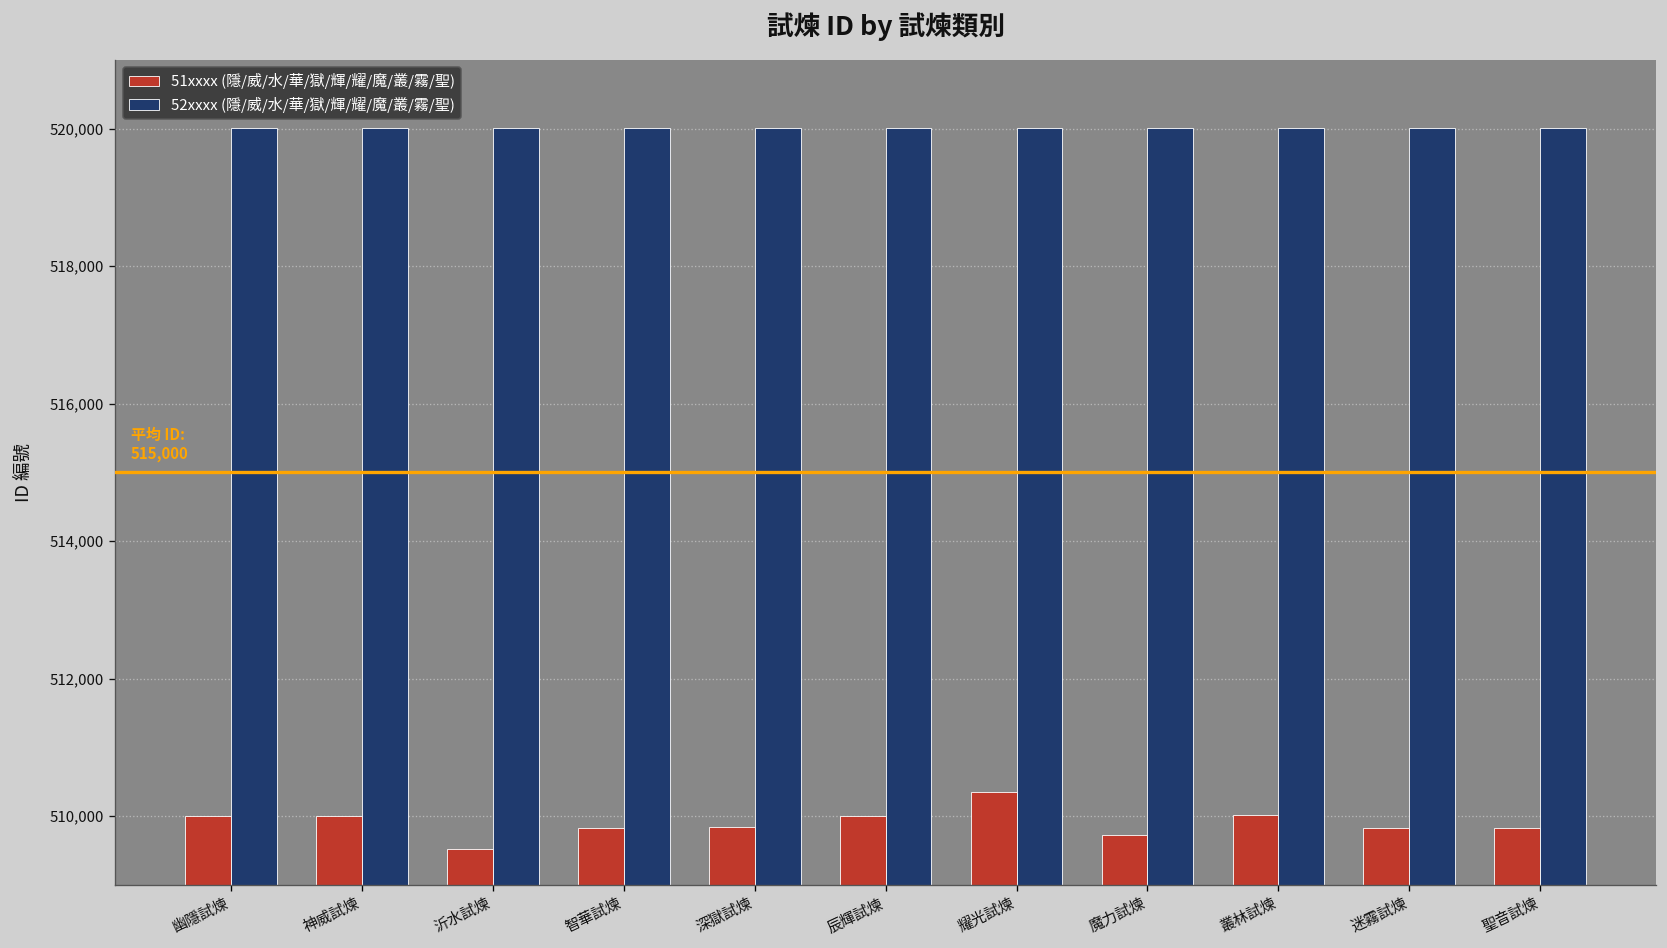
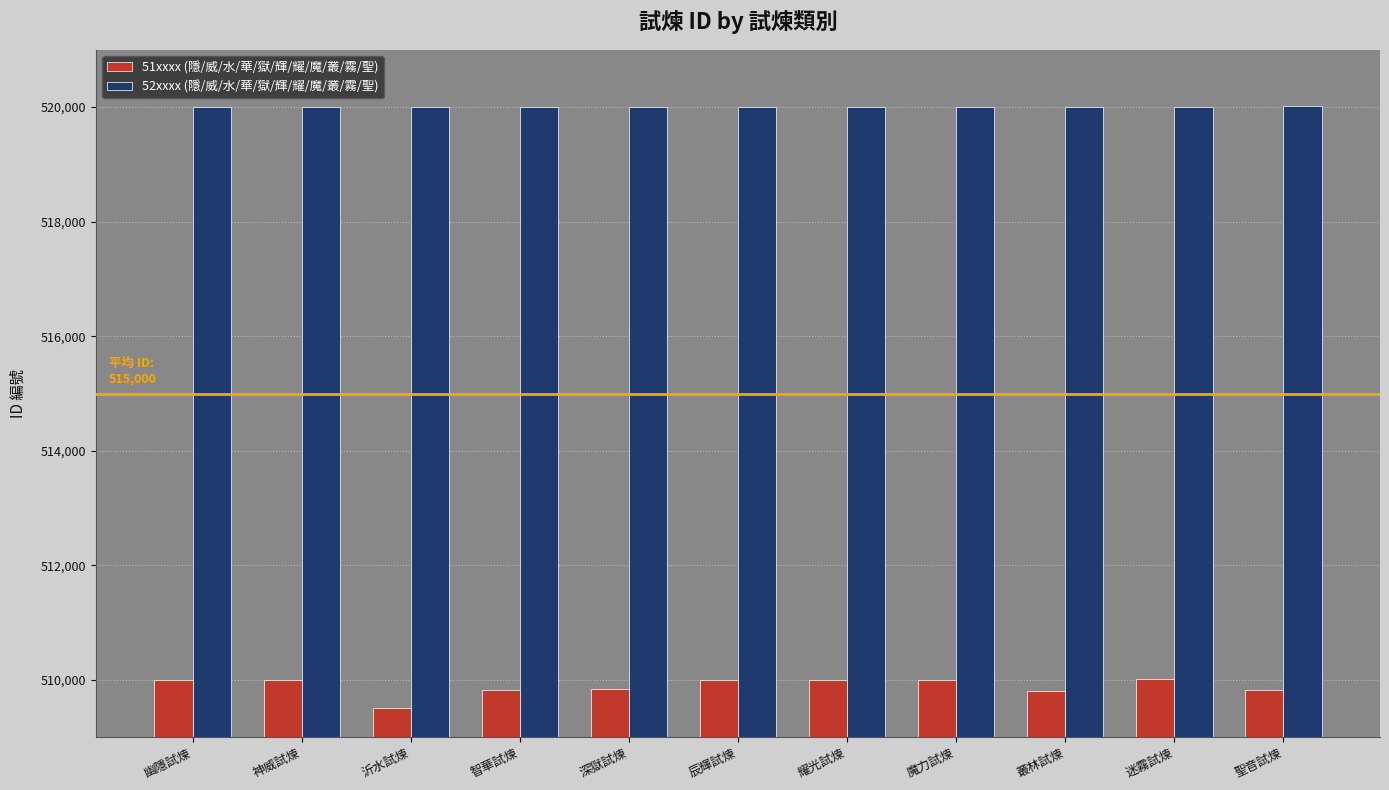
  {
    "51xxxx (隱/威/水/華/獄/輝/耀/魔/叢/霧/聖)": {
      "幽隱試煉": "510,000",
      "神威試煉": "510,000",
      "沂水試煉": "509,500",
      "智華試煉": "509,800",
      "深獄試煉": "509,800",
      "辰輝試煉": "510,000",
-     "耀光試煉": "510,300",
-     "魔力試煉": "509,700",
-     "叢林試煉": "510,000",
-     "迷霧試煉": "509,800",
+     "耀光試煉": "510,000",
+     "魔力試煉": "510,000",
+     "叢林試煉": "509,800",
+     "迷霧試煉": "510,000",
      "聖音試煉": "509,800"
    },
    "52xxxx (隱/威/水/華/獄/輝/耀/魔/叢/霧/聖)": {
      "幽隱試煉": "520,000",
      "神威試煉": "520,000",
      "沂水試煉": "520,000",
      "智華試煉": "520,000",
      "深獄試煉": "520,000",
      "辰輝試煉": "520,000",
      "耀光試煉": "520,000",
      "魔力試煉": "520,000",
      "叢林試煉": "520,000",
      "迷霧試煉": "520,000",
      "聖音試煉": "520,000"
    }
  }
